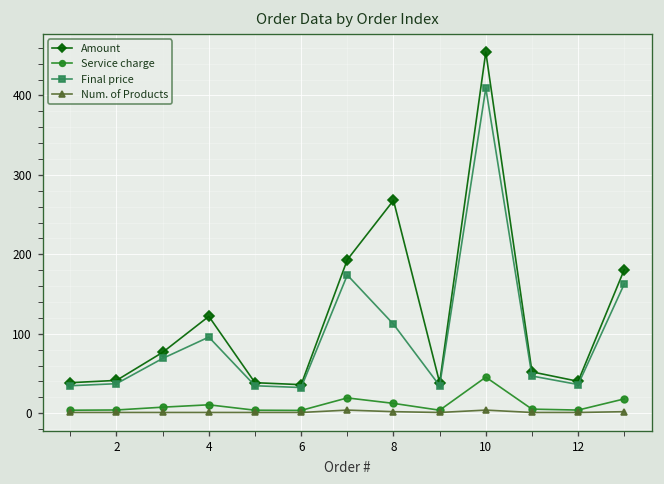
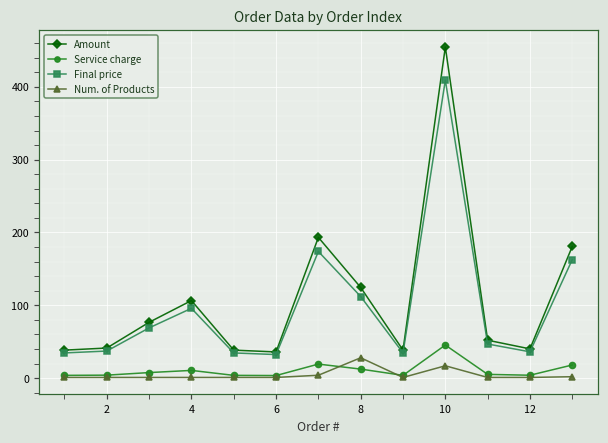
  {
    "Amount": {
      "2": 40,
-     "4": 120,
-     "8": 270,
+     "4": 110,
+     "8": 120,
      "10": 450,
      "12": 40
    },
    "Num. of Products": {
      "4": 0,
-     "8": 0,
-     "10": 0
+     "8": 30,
+     "10": 20
    }
  }
